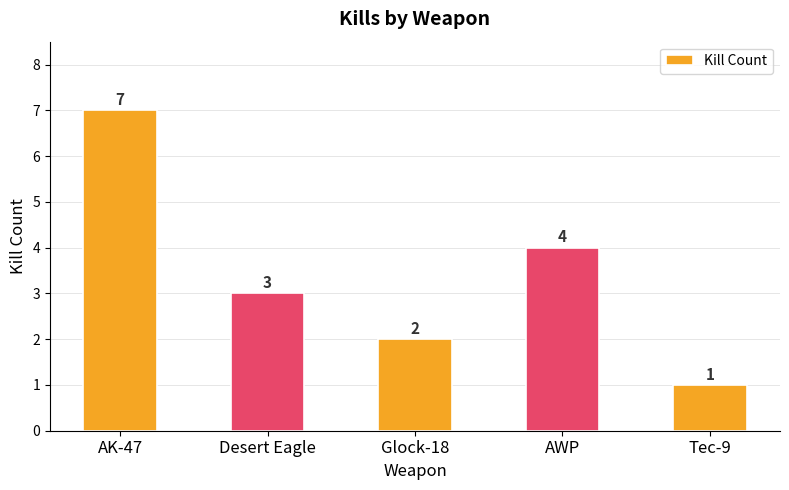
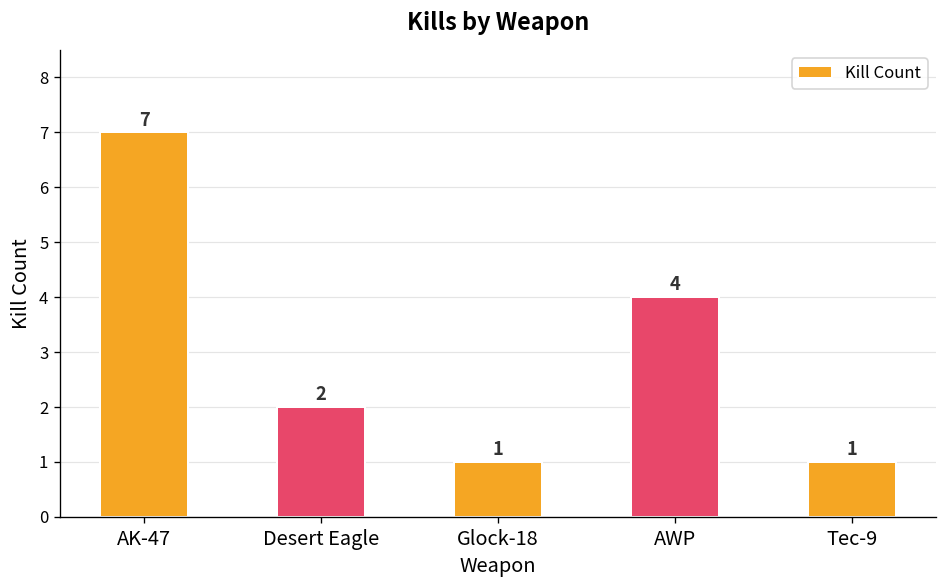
  {
    "AK-47": 7,
-   "Desert Eagle": 3,
-   "Glock-18": 2,
+   "Desert Eagle": 2,
+   "Glock-18": 1,
    "AWP": 4,
    "Tec-9": 1
  }
